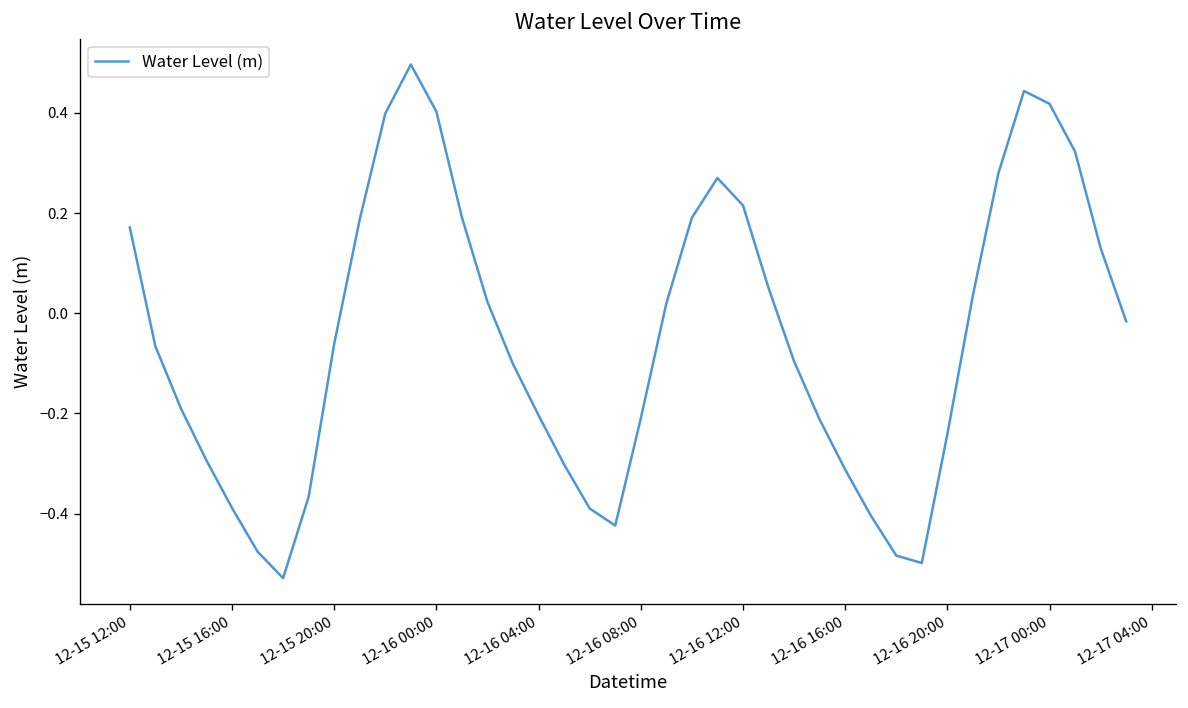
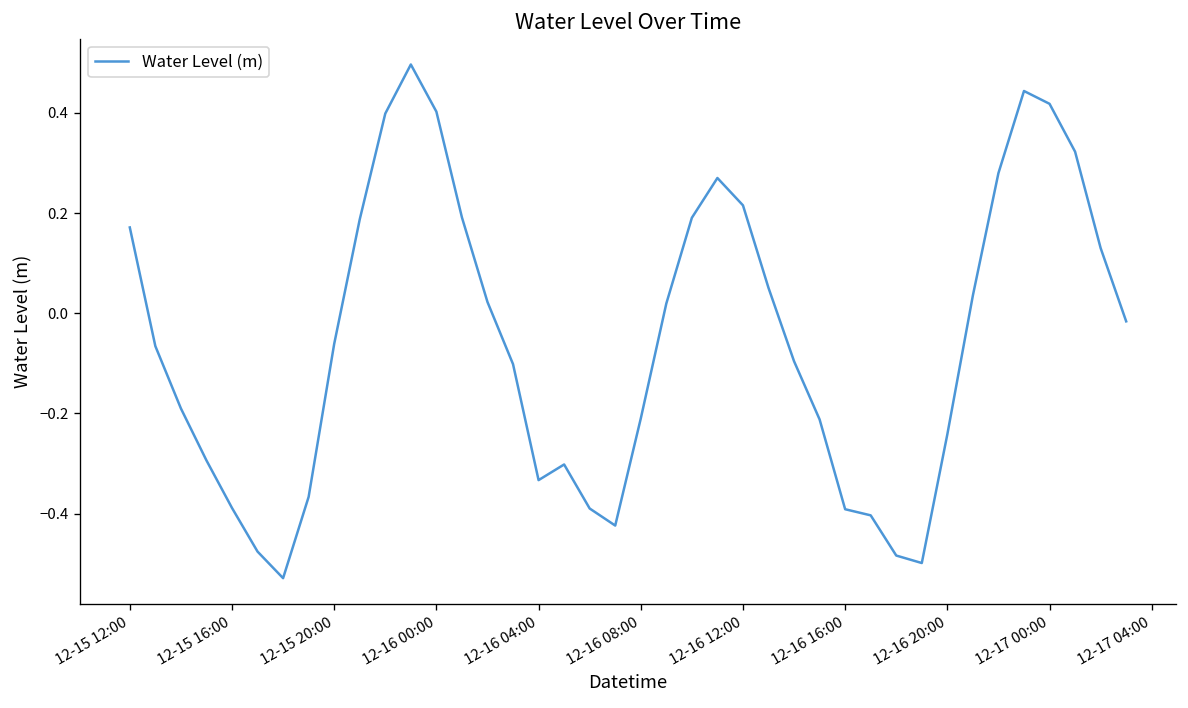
  {
    "12-15 12:00": 0.17,
    "12-15 16:00": -0.39,
    "12-15 20:00": -0.06,
    "12-16 00:00": 0.40,
-   "12-16 04:00": -0.20,
+   "12-16 04:00": -0.33,
    "12-16 08:00": -0.21,
    "12-16 12:00": 0.22,
-   "12-16 16:00": -0.31,
+   "12-16 16:00": -0.39,
    "12-16 20:00": -0.24,
    "12-17 00:00": 0.42
  }
